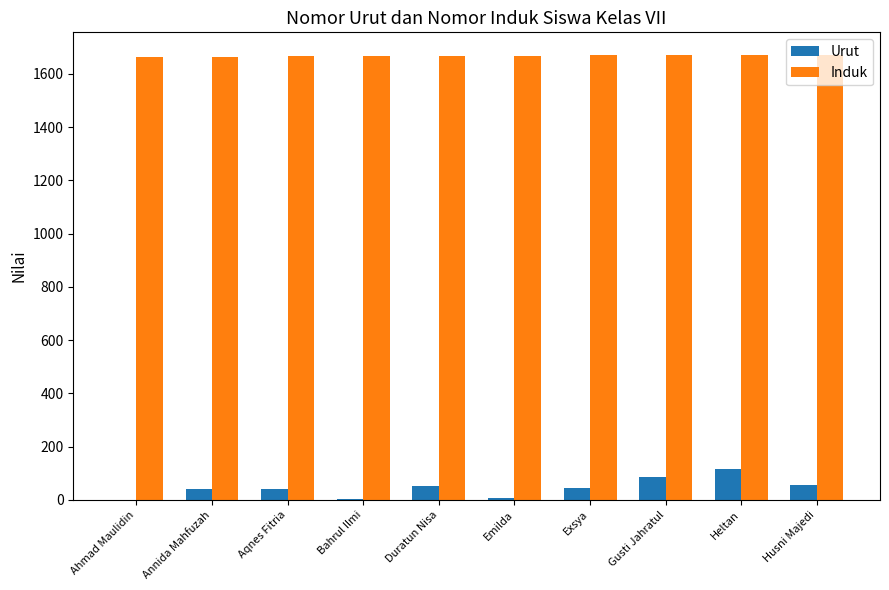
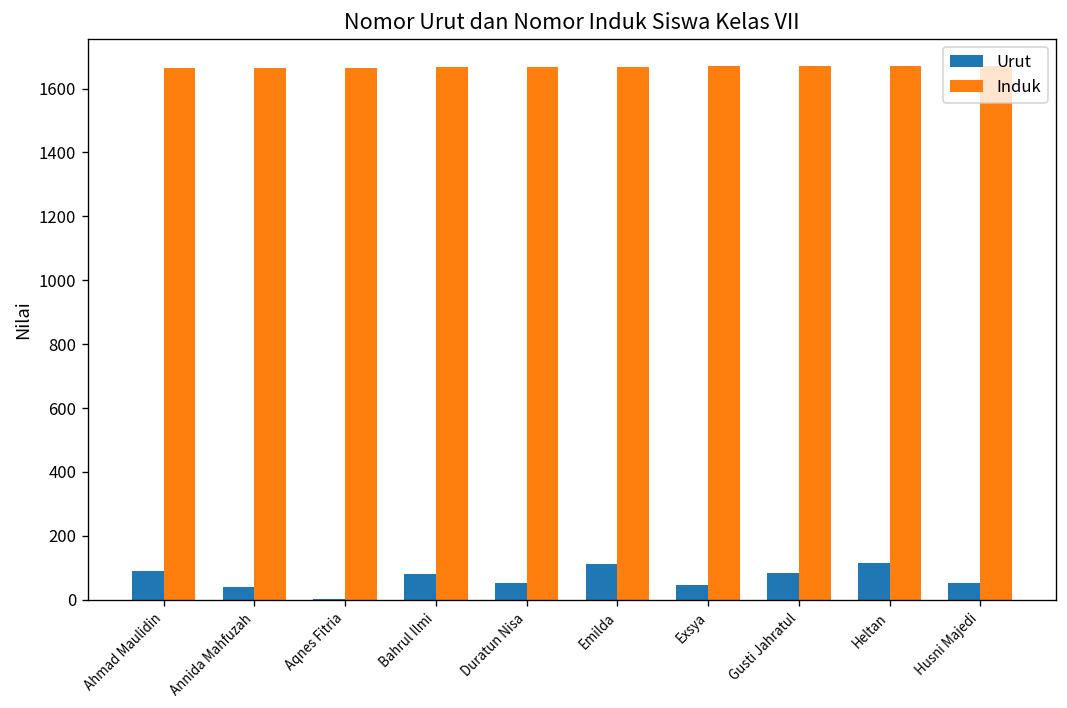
  {
    "Urut": {
-     "Ahmad Maulidin": 0,
+     "Ahmad Maulidin": 90,
      "Annida Mahfuzah": 40,
-     "Aqnes Fitria": 40,
-     "Bahrul Ilmi": 0,
+     "Aqnes Fitria": 0,
+     "Bahrul Ilmi": 80,
      "Duratun Nisa": 50,
-     "Emilda": 10,
+     "Emilda": 110,
      "Exsya": 50,
      "Gusti Jahratul": 90,
      "Heltan": 120,
      "Husni Majedi": 50
    },
    "Induk": {
      "Ahmad Maulidin": 1660,
      "Annida Mahfuzah": 1660,
      "Aqnes Fitria": 1670,
      "Bahrul Ilmi": 1670,
      "Duratun Nisa": 1670,
      "Emilda": 1670,
      "Exsya": 1670,
      "Gusti Jahratul": 1670,
      "Heltan": 1670
    }
  }
